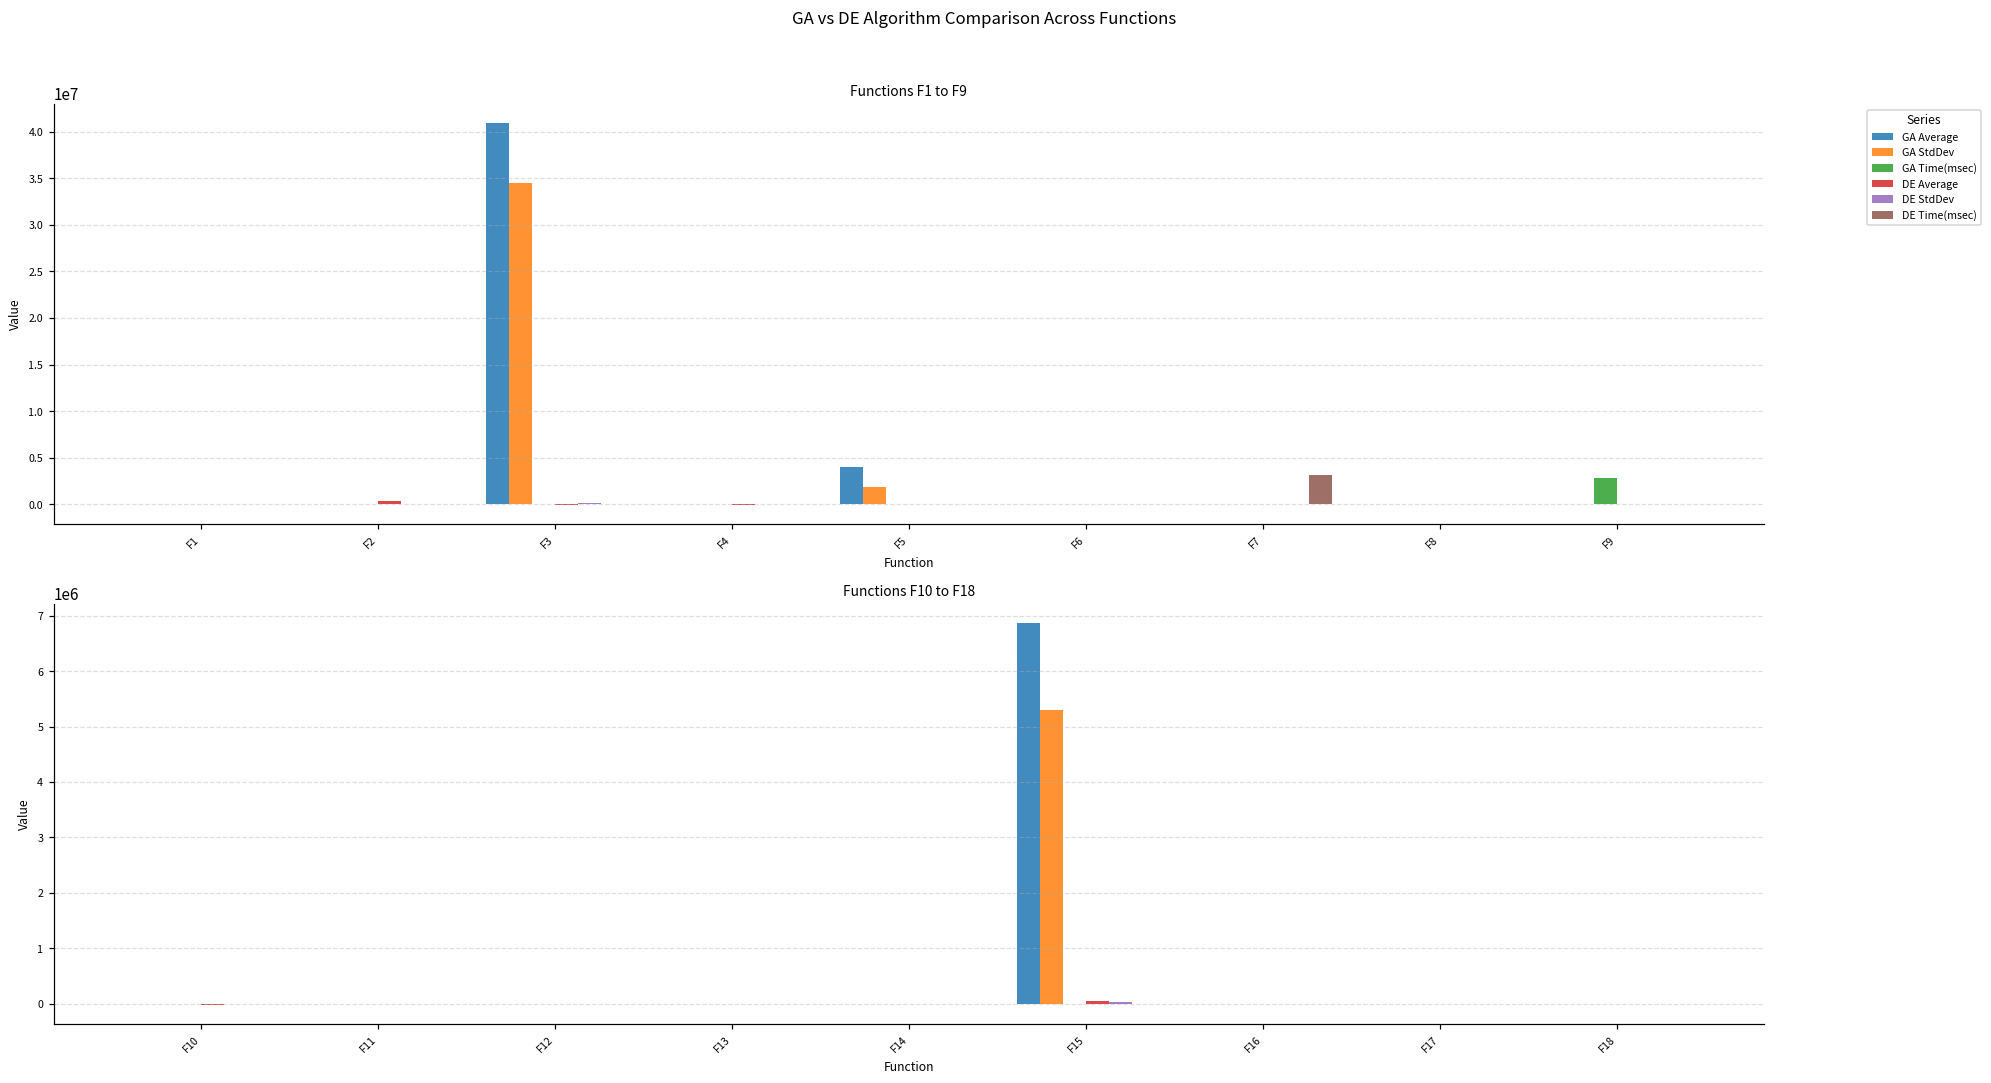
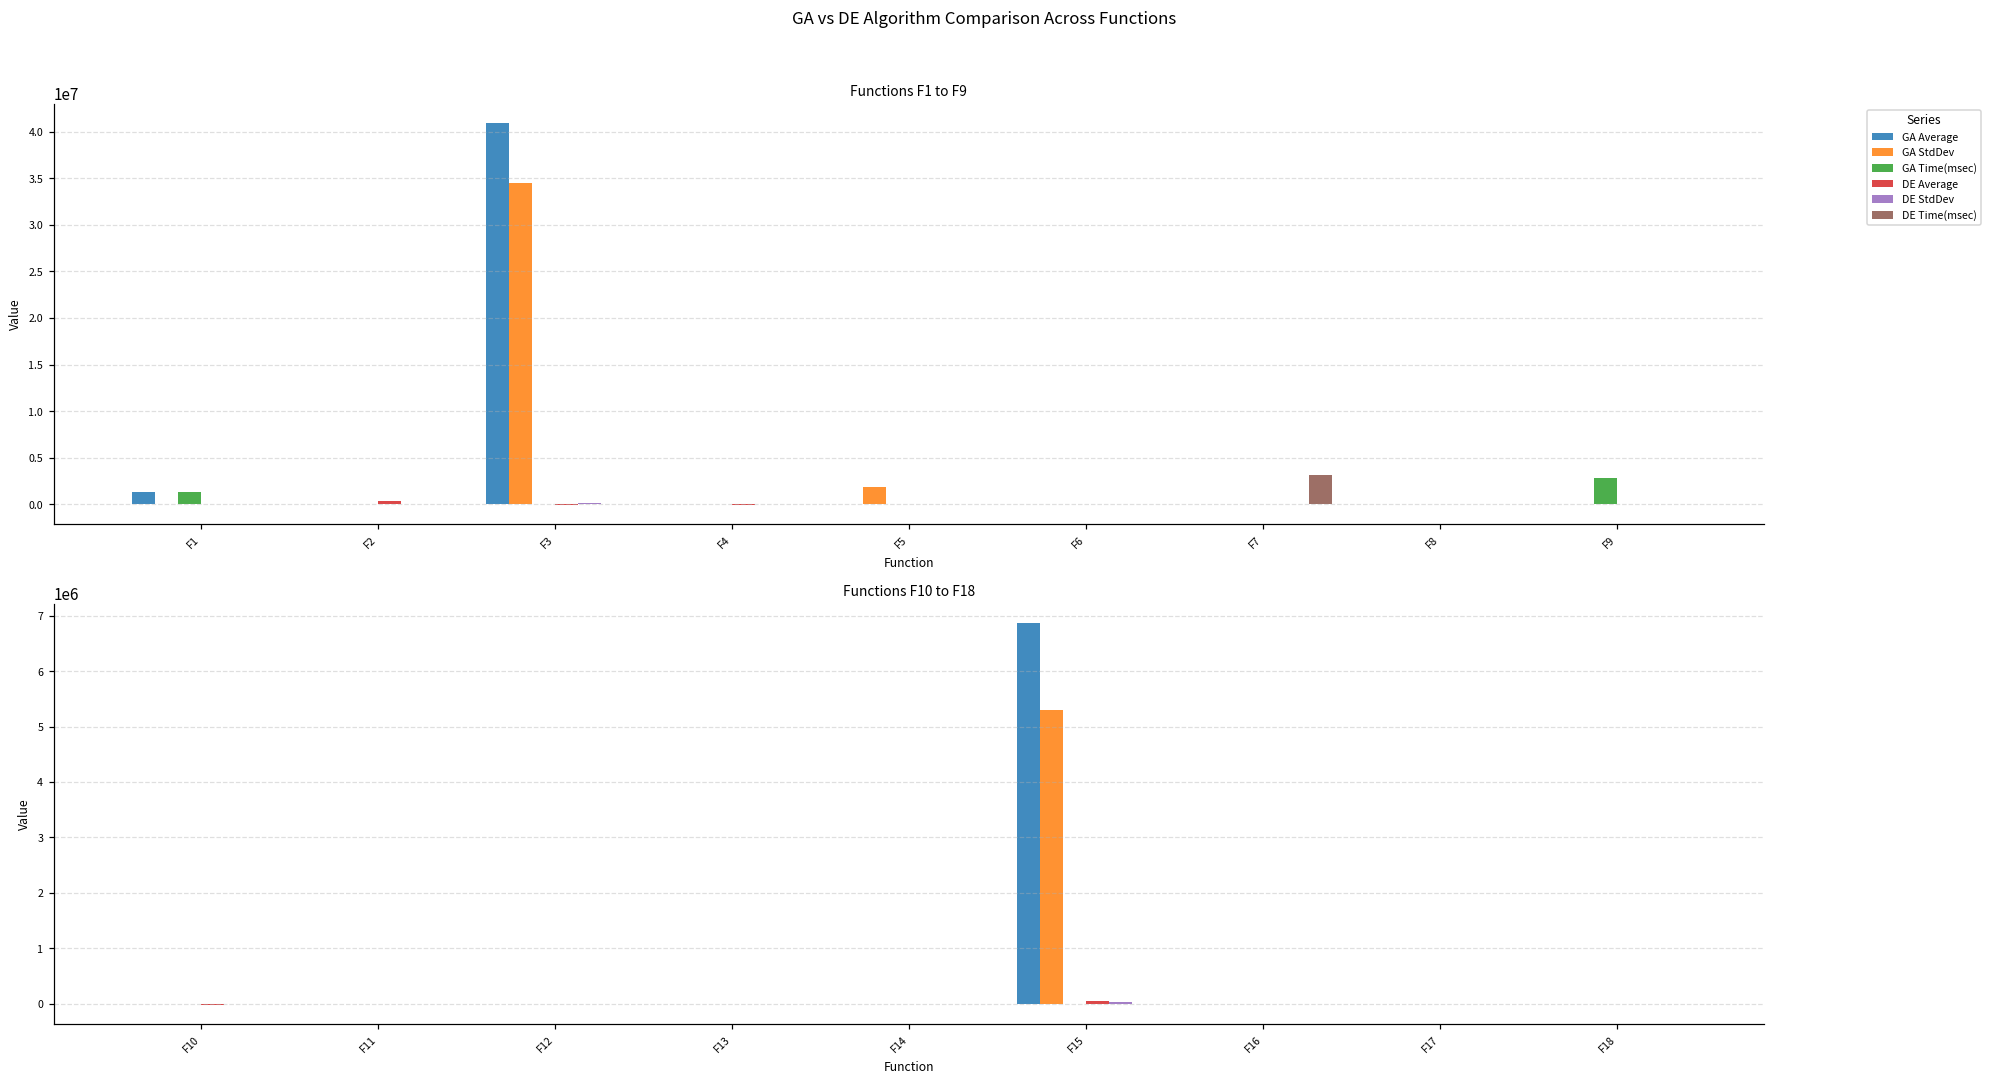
  {
    "Functions F1 to F9": {
      "GA Average": {
-       "F1": 0,
+       "F1": 1000000,
        "F3": 41000000,
-       "F5": 4000000
+       "F5": 0
      },
      "GA StdDev": {
        "F3": 34000000,
        "F5": 2000000
      },
      "GA Time(msec)": {
-       "F1": 0,
+       "F1": 1000000,
        "F9": 3000000
      },
      "DE Average": {
        "F2": 0
      },
      "DE Time(msec)": {
        "F7": 3000000
      }
    },
    "Functions F10 to F18": {
      "GA Average": {
        "F15": 6900000
      },
      "GA StdDev": {
        "F15": 5300000
      }
    }
  }
